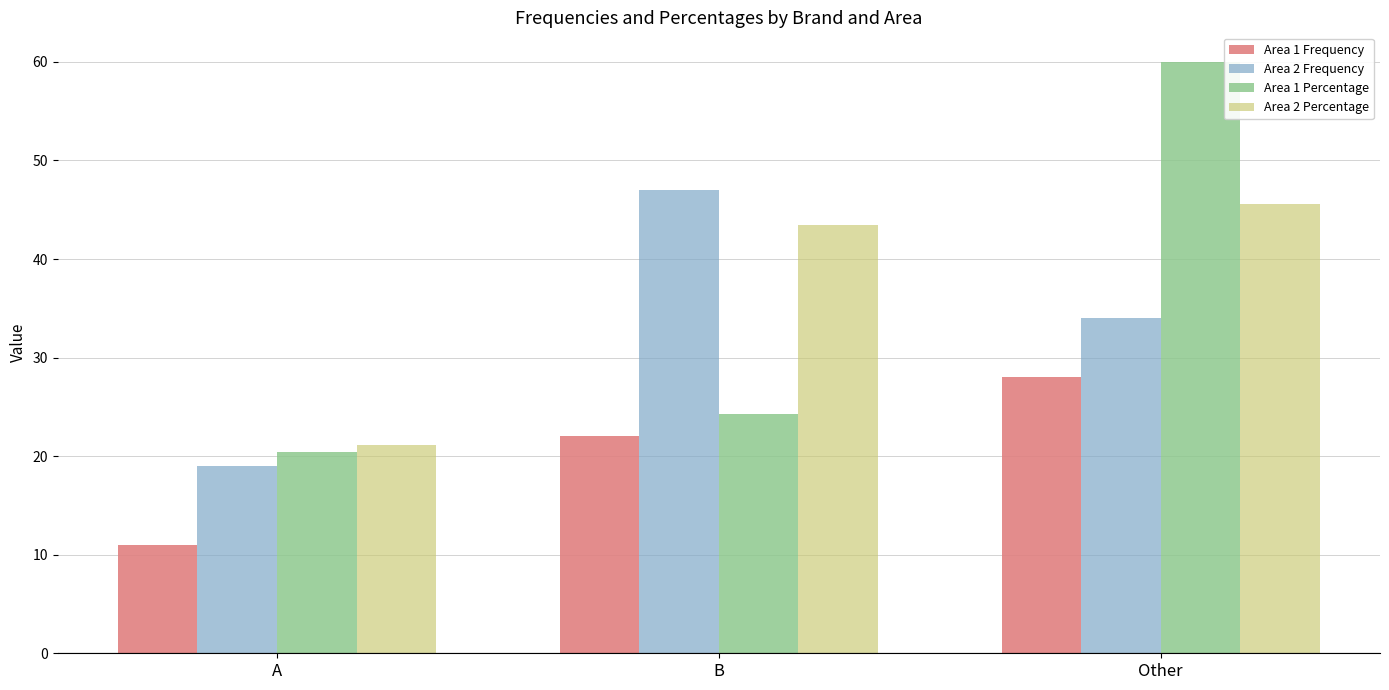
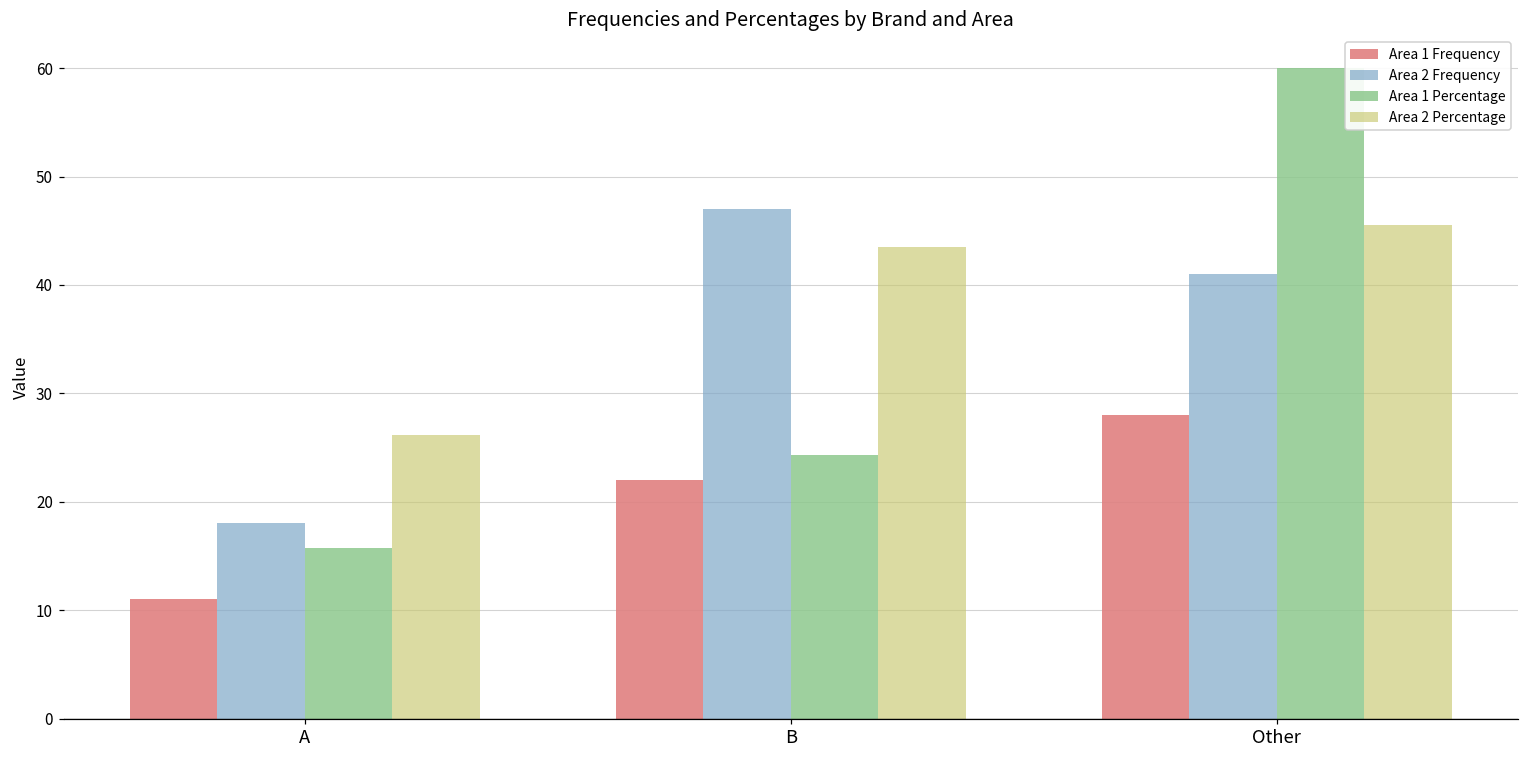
  {
    "Area 1 Frequency": {
      "A": 11,
      "B": 22,
      "Other": 28
    },
    "Area 2 Frequency": {
-     "A": 19,
+     "A": 18,
      "B": 47,
-     "Other": 34
+     "Other": 41
    },
    "Area 1 Percentage": {
-     "A": 20,
+     "A": 16,
      "B": 24,
      "Other": 60
    },
    "Area 2 Percentage": {
-     "A": 21,
+     "A": 26,
      "B": 43,
      "Other": 46
    }
  }
